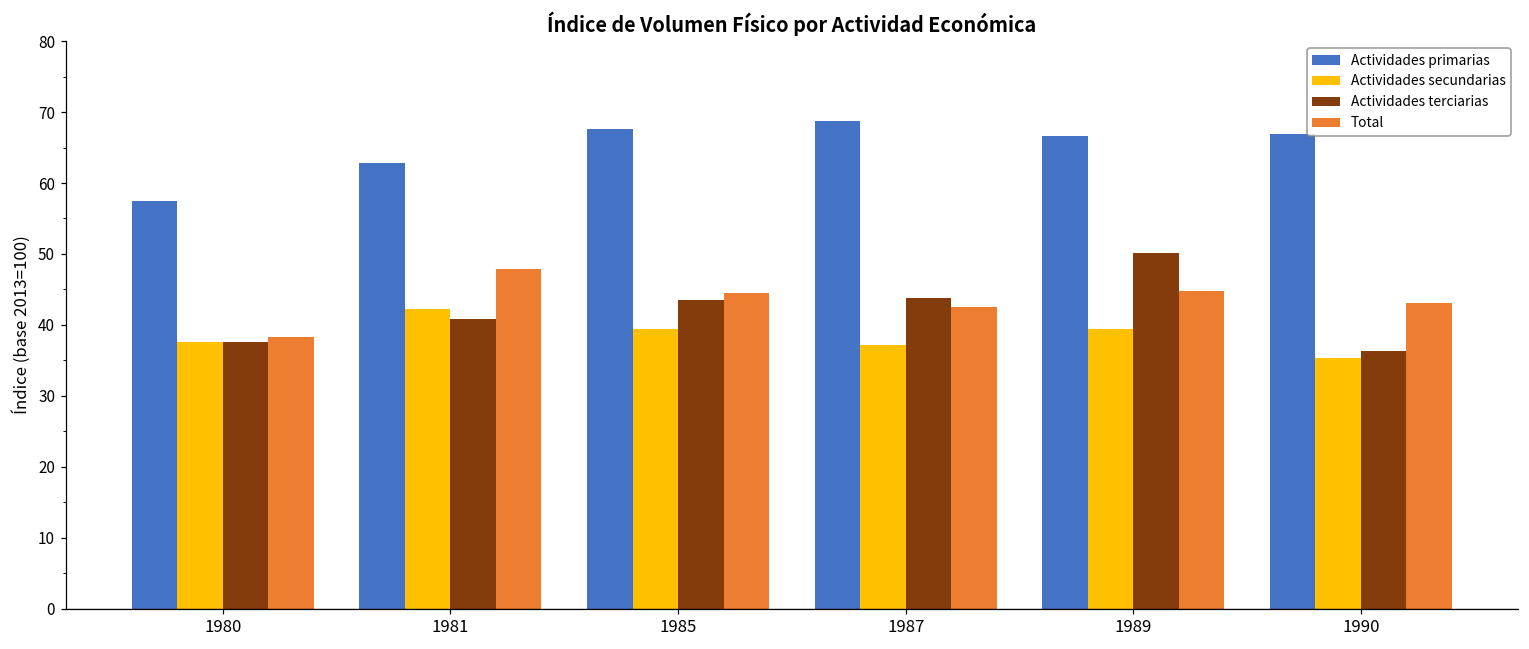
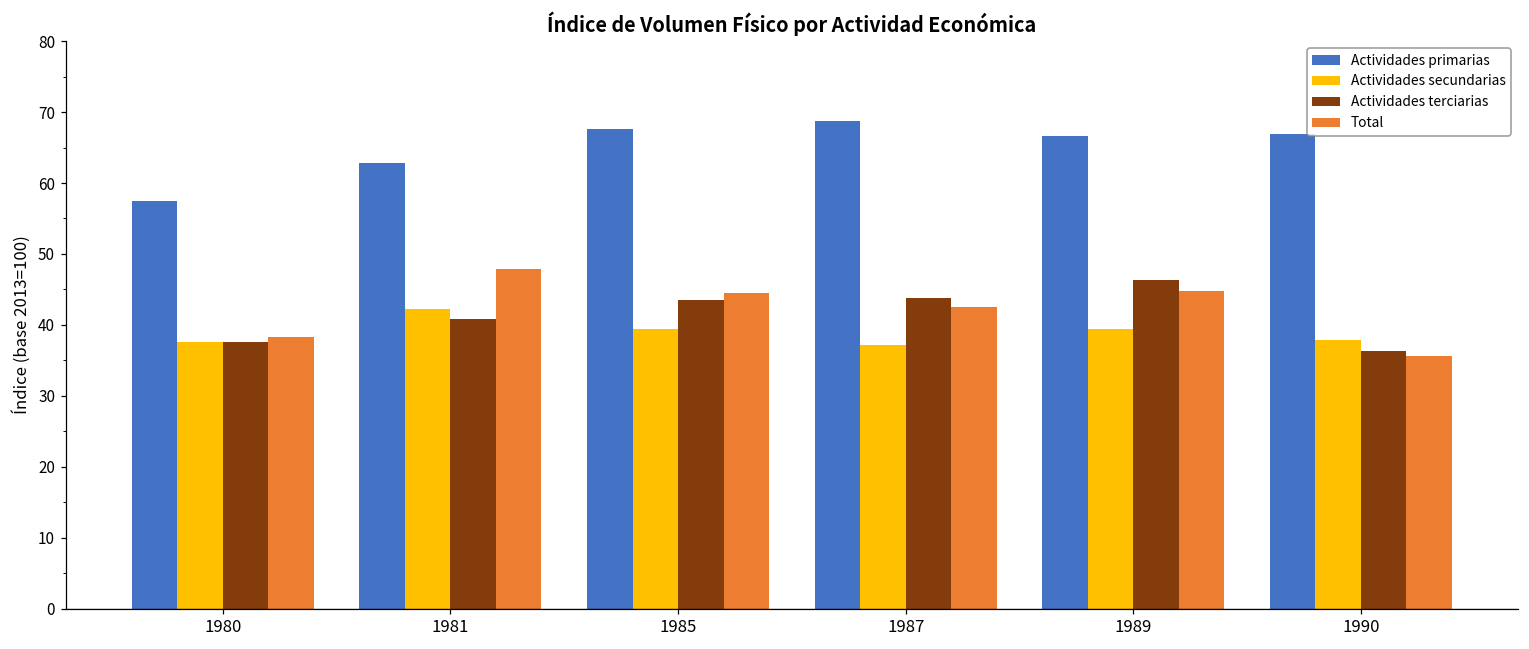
  {
    "Actividades primarias": {
      "1980": 57,
      "1981": 63,
      "1985": 68,
      "1987": 69,
      "1989": 67,
      "1990": 67
    },
    "Actividades secundarias": {
      "1980": 38,
      "1981": 42,
      "1985": 39,
      "1987": 37,
      "1989": 39,
-     "1990": 35
+     "1990": 38
    },
    "Actividades terciarias": {
      "1980": 38,
      "1981": 41,
      "1985": 43,
      "1987": 44,
-     "1989": 50,
+     "1989": 46,
      "1990": 36
    },
    "Total": {
      "1980": 38,
      "1981": 48,
      "1985": 44,
      "1987": 43,
      "1989": 45,
-     "1990": 43
+     "1990": 36
    }
  }
